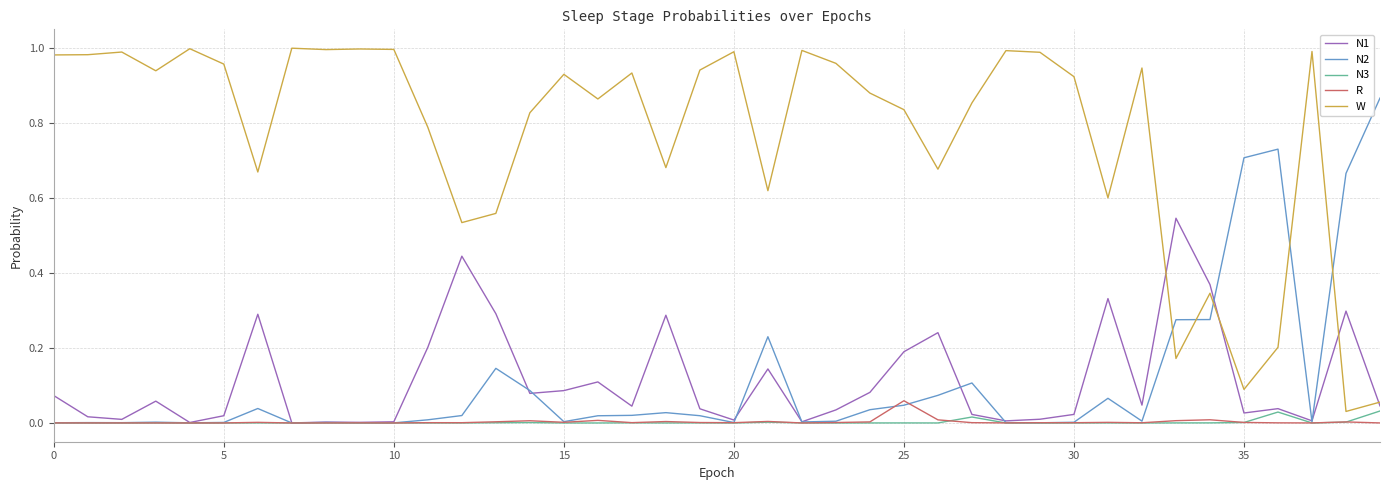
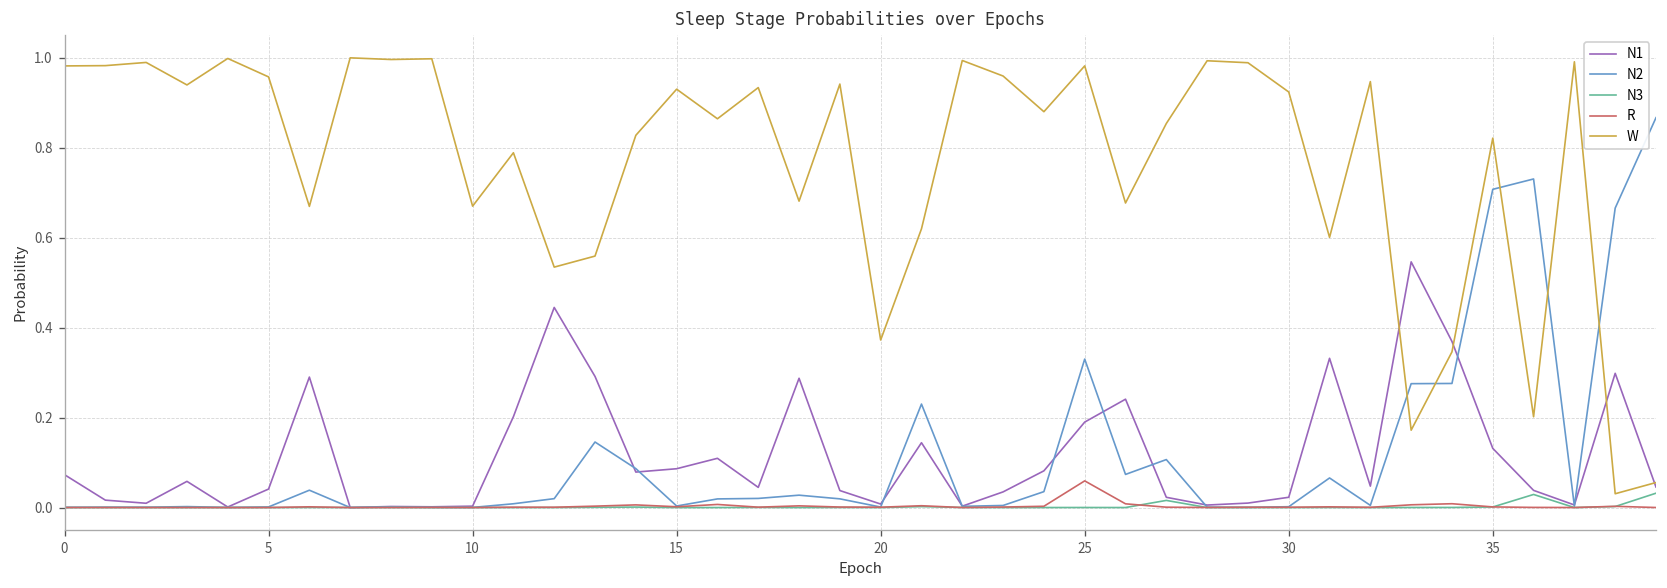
  {
    "N1": {
      "0": 0.07,
-     "5": 0.02,
+     "5": 0.04,
      "15": 0.09,
      "25": 0.19,
      "30": 0.02,
-     "35": 0.03
+     "35": 0.13
    },
    "N2": {
-     "25": 0.05,
+     "25": 0.33,
      "35": 0.71
    },
    "N3": {
      "25": 0.00
    },
    "R": {
      "25": 0.06
    },
    "W": {
      "0": 0.98,
      "5": 0.96,
-     "10": 1.00,
+     "10": 0.67,
      "15": 0.93,
-     "20": 0.99,
-     "25": 0.84,
+     "20": 0.37,
+     "25": 0.98,
      "30": 0.92,
-     "35": 0.09
+     "35": 0.82
    }
  }
